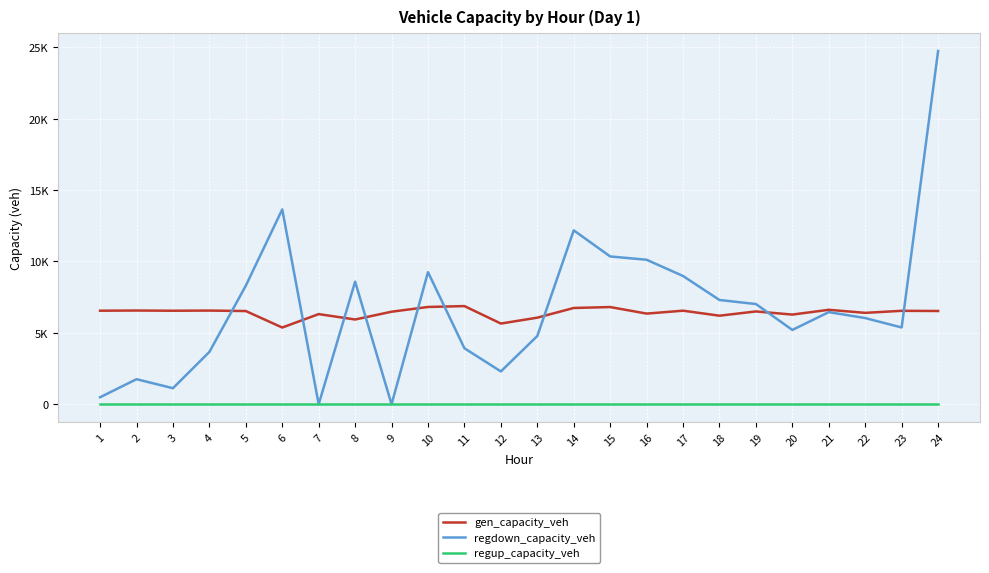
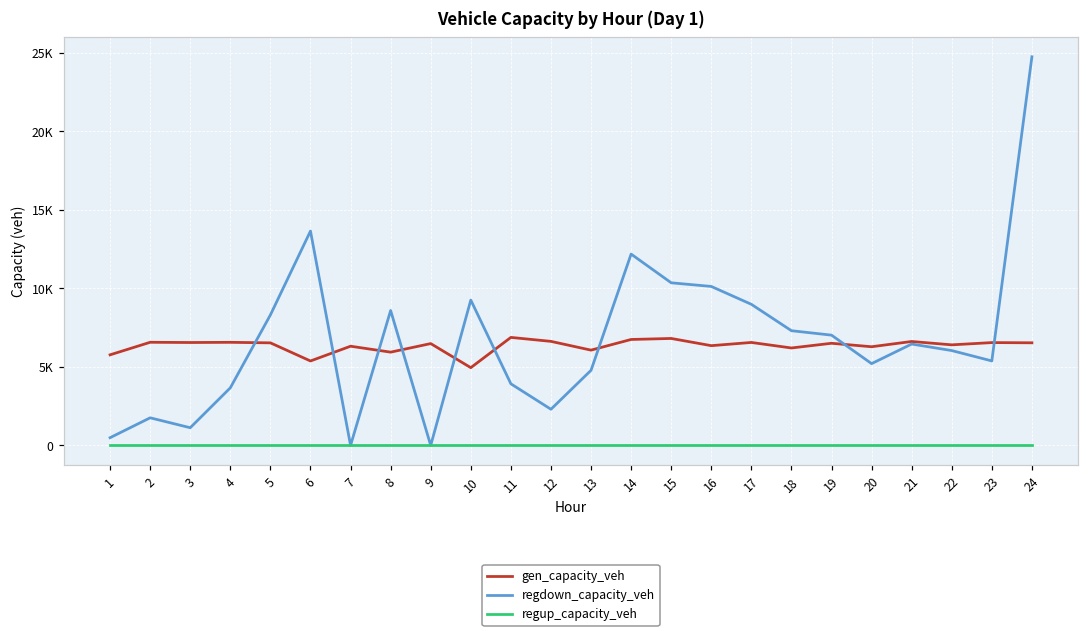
  {
    "gen_capacity_veh": {
-     "1": 6600,
+     "1": 5800,
      "2": 6600,
      "3": 6600,
      "4": 6600,
      "5": 6500,
      "6": 5400,
      "7": 6300,
      "8": 5900,
      "9": 6500,
-     "10": 6800,
+     "10": 4900,
      "11": 6900,
-     "12": 5700,
+     "12": 6600,
      "13": 6100,
      "14": 6700,
      "15": 6800,
      "16": 6400,
      "17": 6600,
      "18": 6200,
      "19": 6500,
      "20": 6300,
      "22": 6400,
      "23": 6500,
      "24": 6500
    },
    "regdown_capacity_veh": {
      "1": 500,
      "2": 1800,
      "3": 1100,
      "4": 3700,
      "5": 8300,
      "6": 13600,
      "8": 8600,
      "10": 9300,
      "11": 3900,
      "12": 2300,
      "13": 4800,
      "14": 12200,
      "15": 10400,
      "16": 10100,
      "17": 9000,
      "18": 7300,
      "19": 7000,
      "20": 5200,
      "22": 6000,
      "23": 5400,
      "24": 24700
    },
    "regup_capacity_veh": {
      "1": 0,
      "2": 0,
      "3": 0,
      "4": 0,
      "5": 0,
      "6": 0,
      "8": 0,
      "10": 0,
      "11": 0,
      "12": 0,
      "13": 0,
      "14": 0,
      "15": 0,
      "16": 0,
      "17": 0,
      "18": 0,
      "19": 0,
      "20": 0,
      "21": 0,
      "22": 0,
      "23": 0,
      "24": 0
    }
  }
